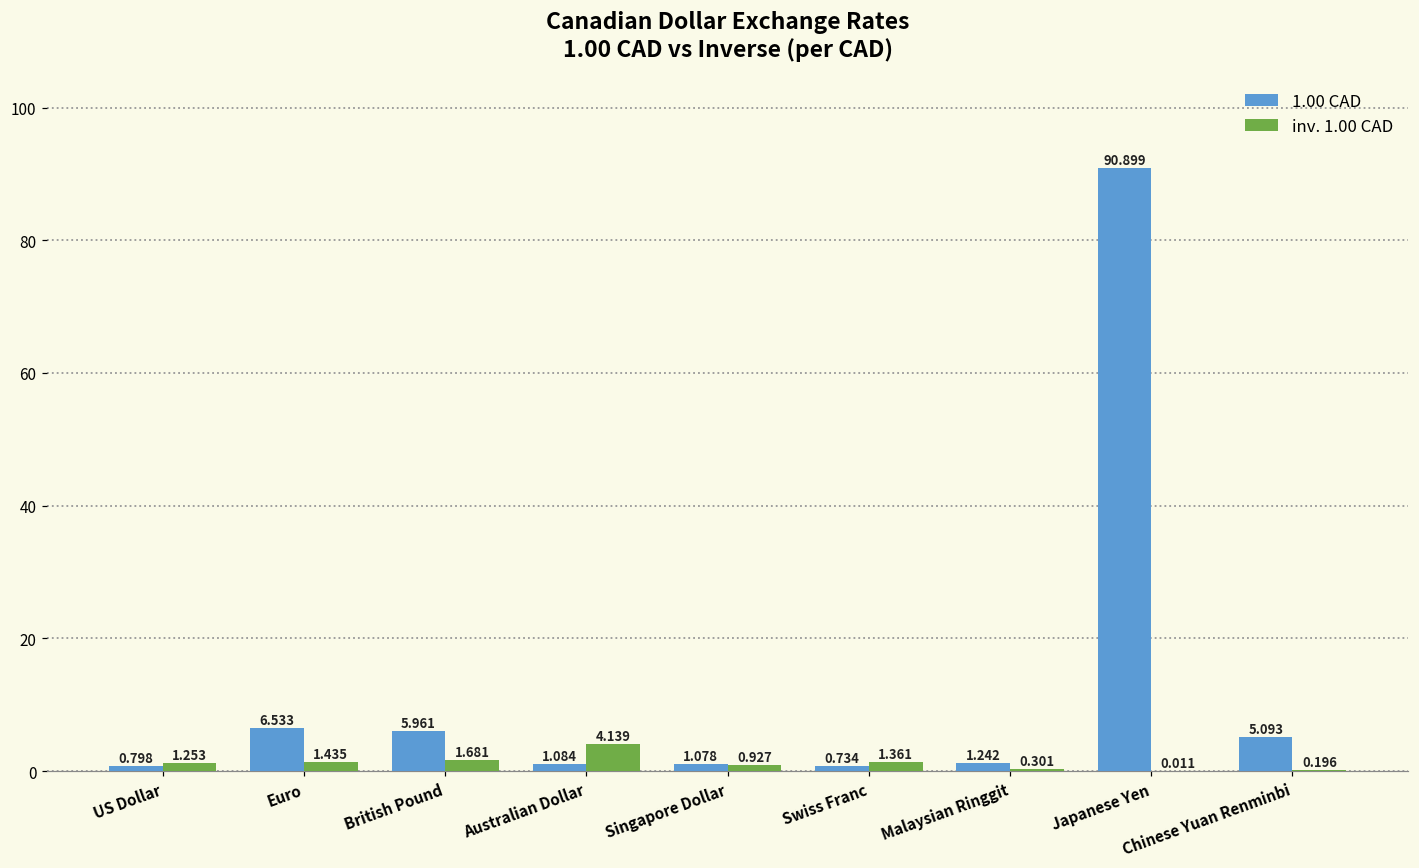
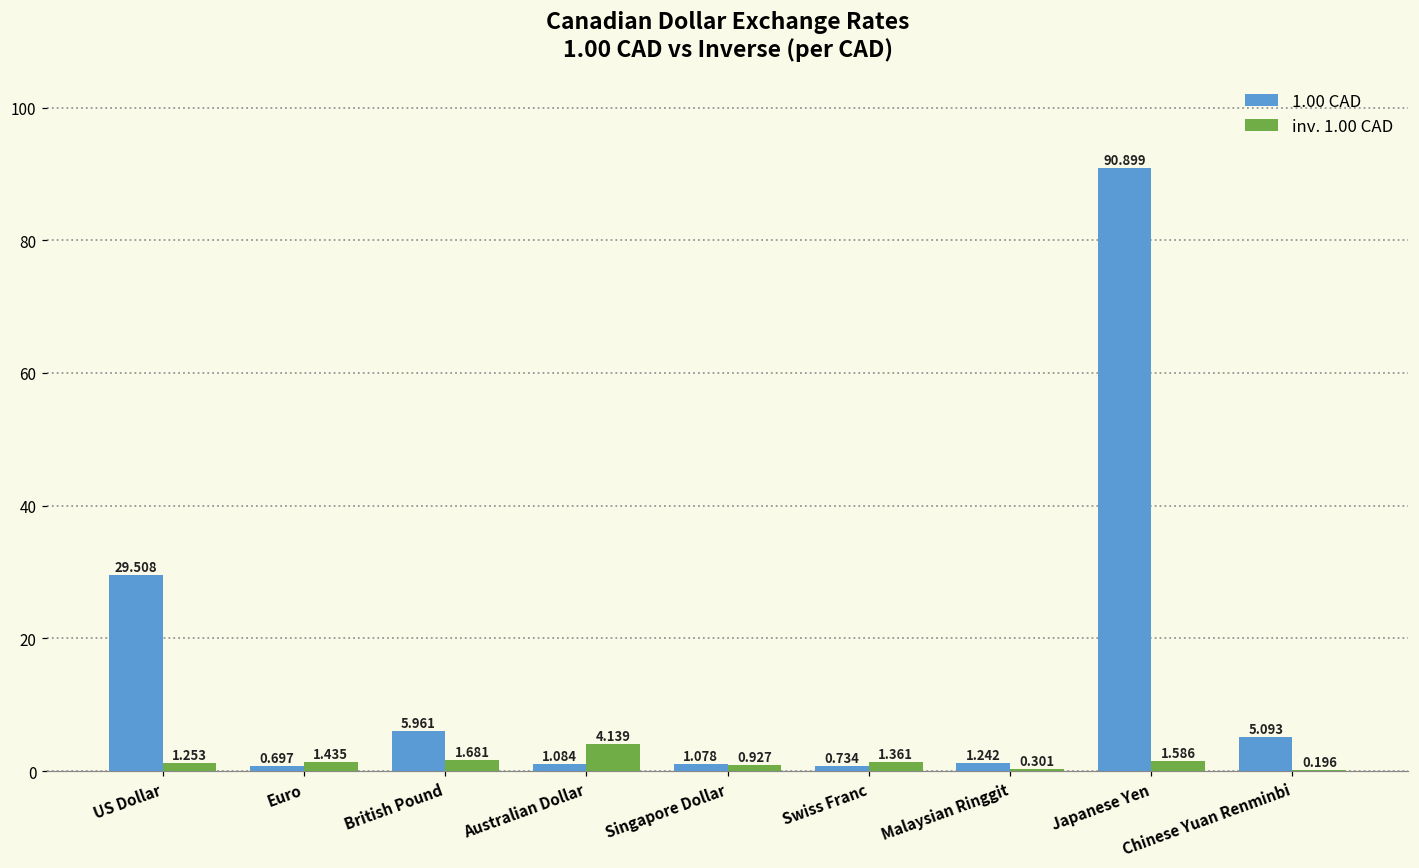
  {
    "1.00 CAD": {
-     "US Dollar": 0.798,
-     "Euro": 6.533,
+     "US Dollar": 29.508,
+     "Euro": 0.697,
      "British Pound": 5.961,
      "Australian Dollar": 1.084,
      "Singapore Dollar": 1.078,
      "Swiss Franc": 0.734,
      "Malaysian Ringgit": 1.242,
      "Japanese Yen": 90.899,
      "Chinese Yuan Renminbi": 5.093
    },
    "inv. 1.00 CAD": {
      "US Dollar": 1.253,
      "Euro": 1.435,
      "British Pound": 1.681,
      "Australian Dollar": 4.139,
      "Singapore Dollar": 0.927,
      "Swiss Franc": 1.361,
      "Malaysian Ringgit": 0.301,
-     "Japanese Yen": 0.011,
+     "Japanese Yen": 1.586,
      "Chinese Yuan Renminbi": 0.196
    }
  }
